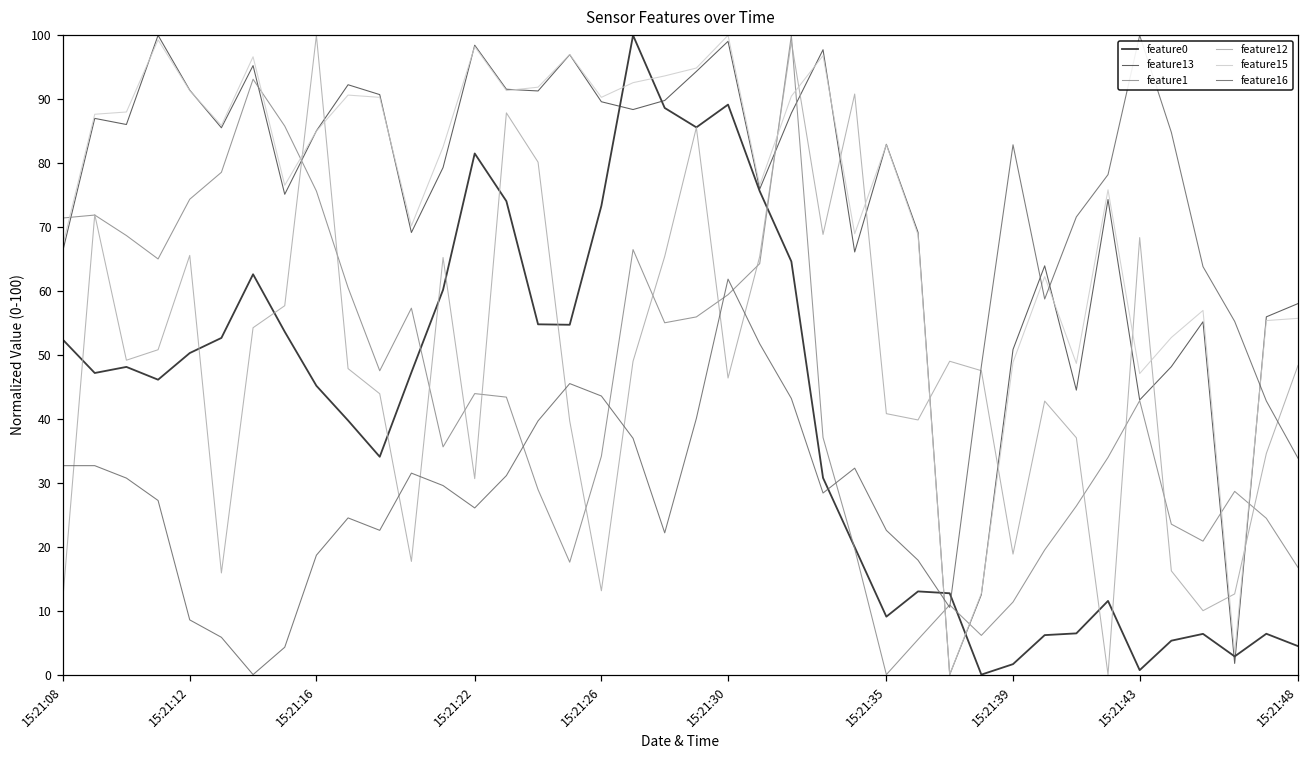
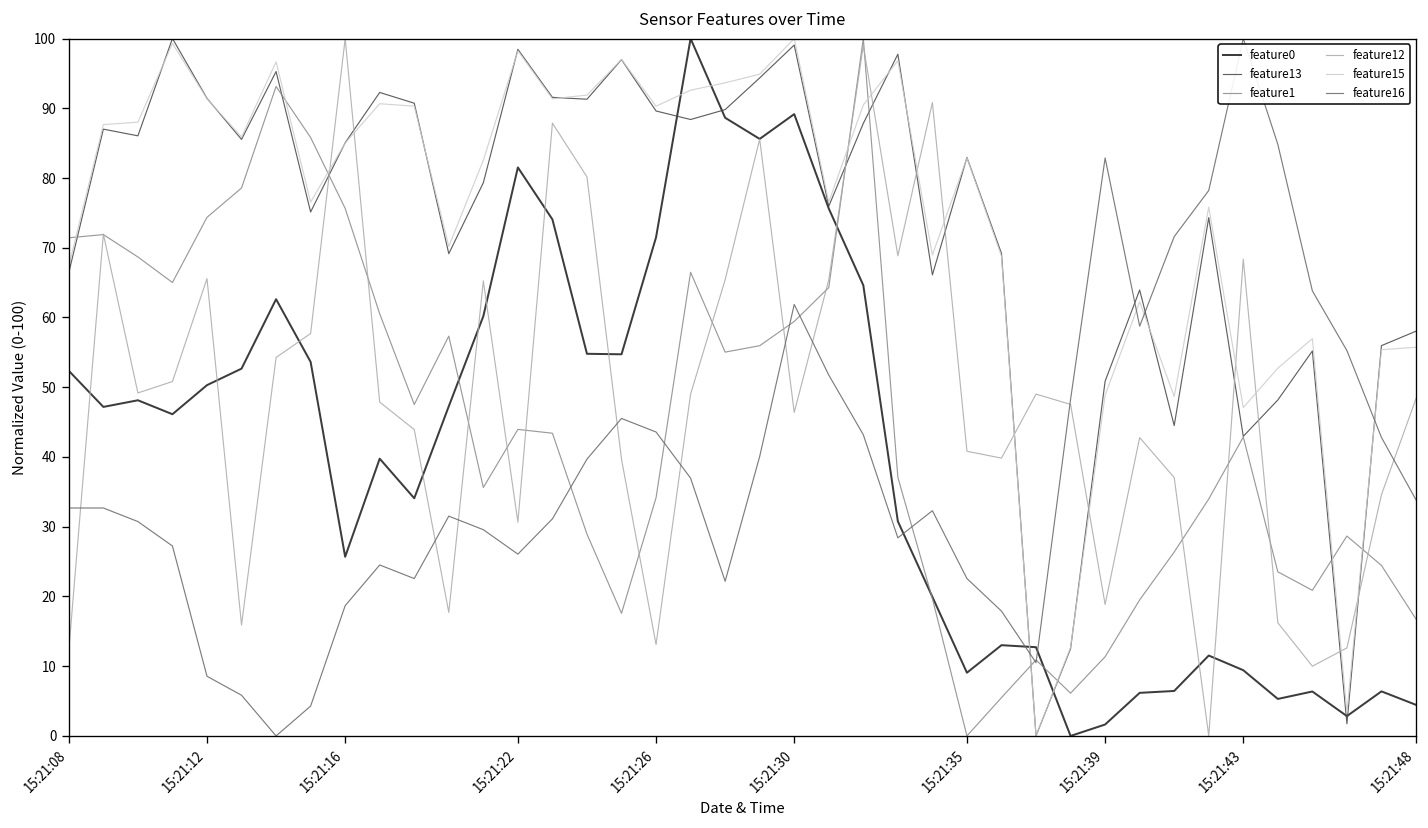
  {
    "feature0": {
      "15:21:08": 52,
      "15:21:12": 50,
-     "15:21:16": 45,
+     "15:21:16": 26,
      "15:21:22": 82,
-     "15:21:26": 73,
+     "15:21:26": 71,
      "15:21:30": 89,
      "15:21:35": 9,
      "15:21:39": 2,
-     "15:21:43": 1,
+     "15:21:43": 9,
      "15:21:48": 4
    }
  }
